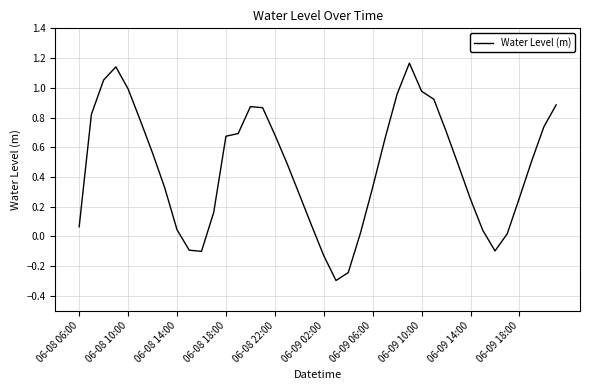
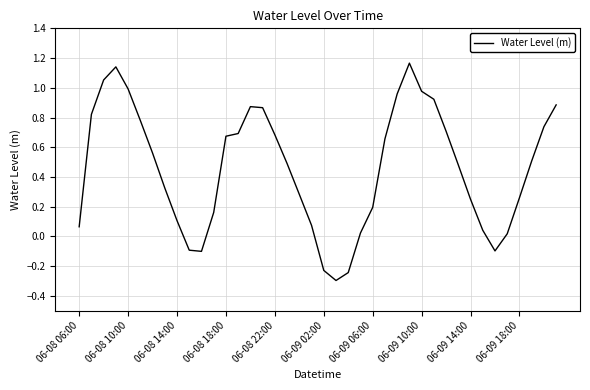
  {
    "06-08 06:00": 0.06,
    "06-08 10:00": 0.99,
-   "06-08 14:00": 0.04,
+   "06-08 14:00": 0.11,
    "06-08 18:00": 0.67,
    "06-08 22:00": 0.68,
-   "06-09 02:00": -0.13,
-   "06-09 06:00": 0.33,
+   "06-09 02:00": -0.23,
+   "06-09 06:00": 0.20,
    "06-09 10:00": 0.98,
    "06-09 14:00": 0.25,
    "06-09 18:00": 0.26
  }
